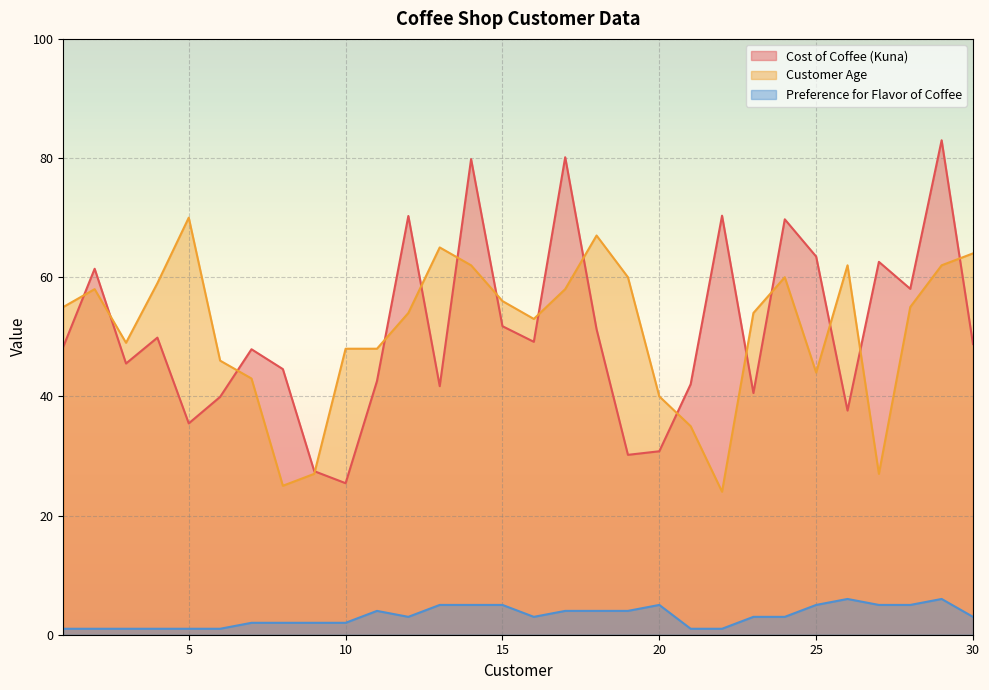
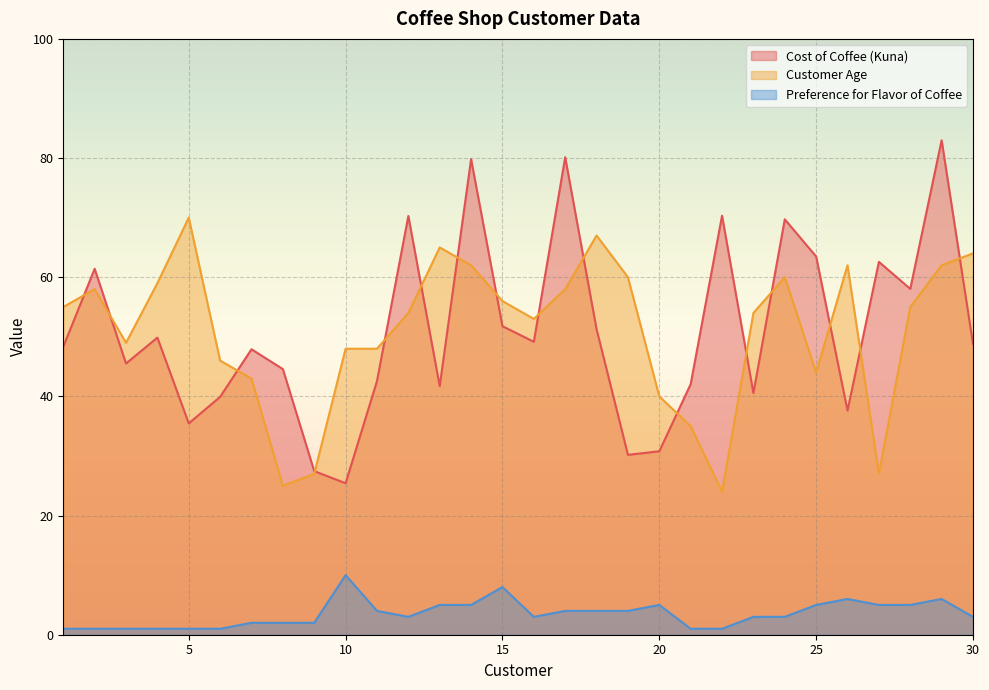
  {
    "Preference for Flavor of Coffee": {
      "5": 1,
-     "10": 2,
-     "15": 5,
+     "10": 10,
+     "15": 8,
      "20": 5,
      "25": 5,
      "30": 3
    }
  }
